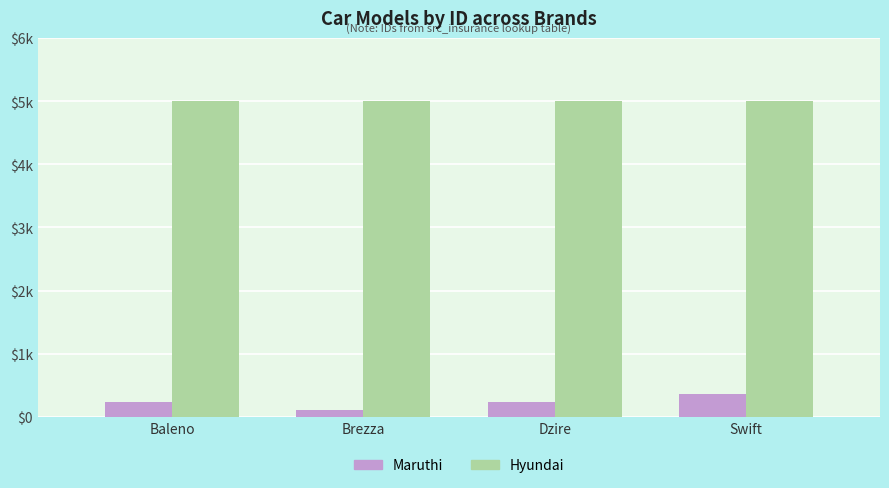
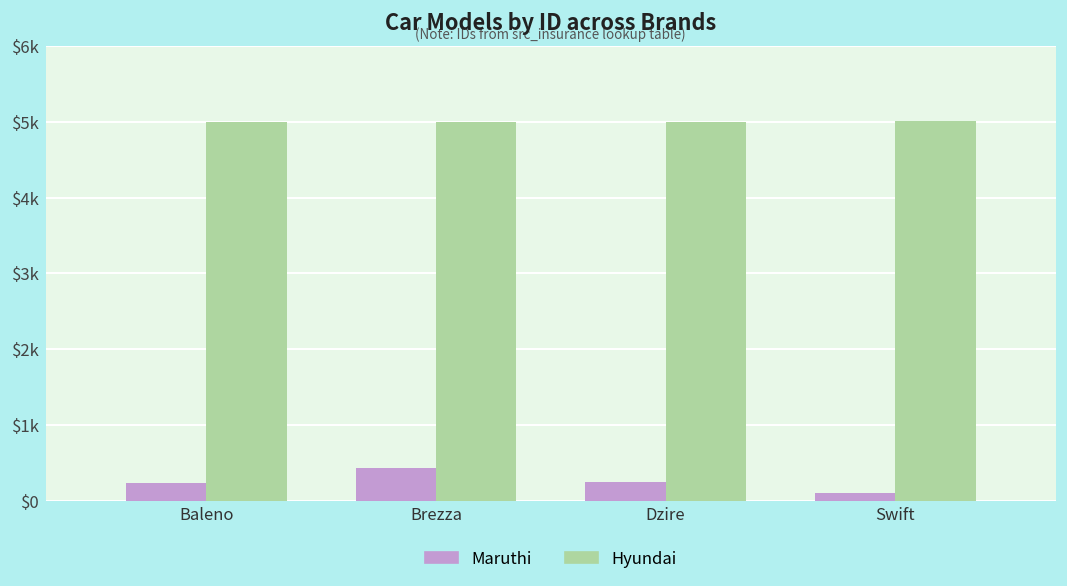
  {
    "Maruthi": {
      "Baleno": "$200",
-     "Brezza": "$100",
+     "Brezza": "$400",
      "Dzire": "$200",
-     "Swift": "$400"
+     "Swift": "$100"
    },
    "Hyundai": {
      "Baleno": "$5000",
      "Brezza": "$5000",
      "Dzire": "$5000",
      "Swift": "$5000"
    }
  }
